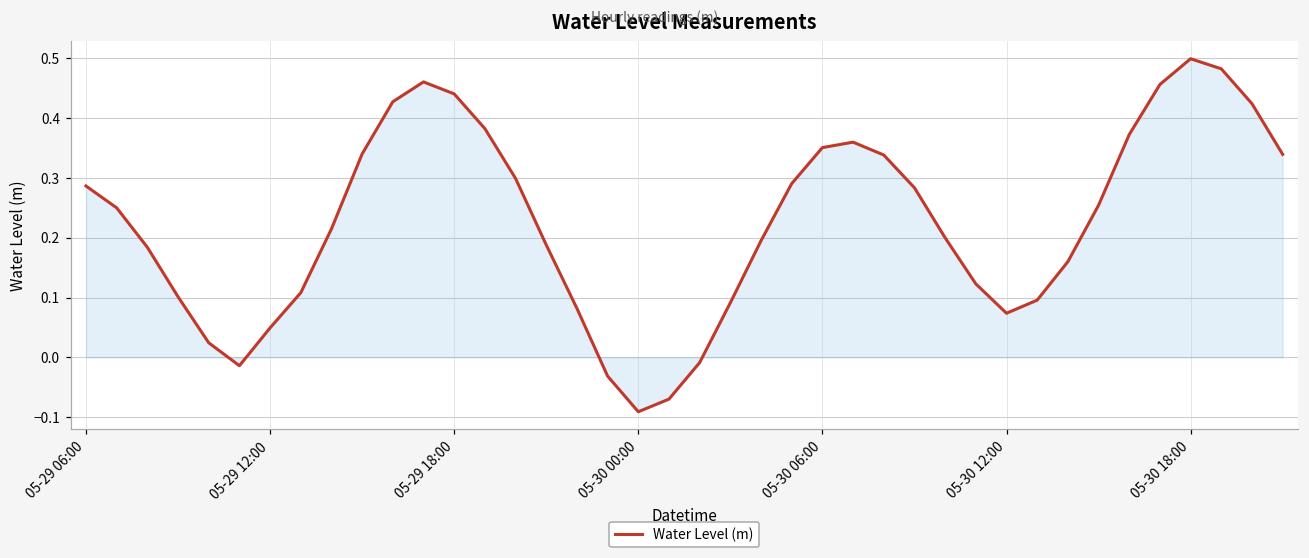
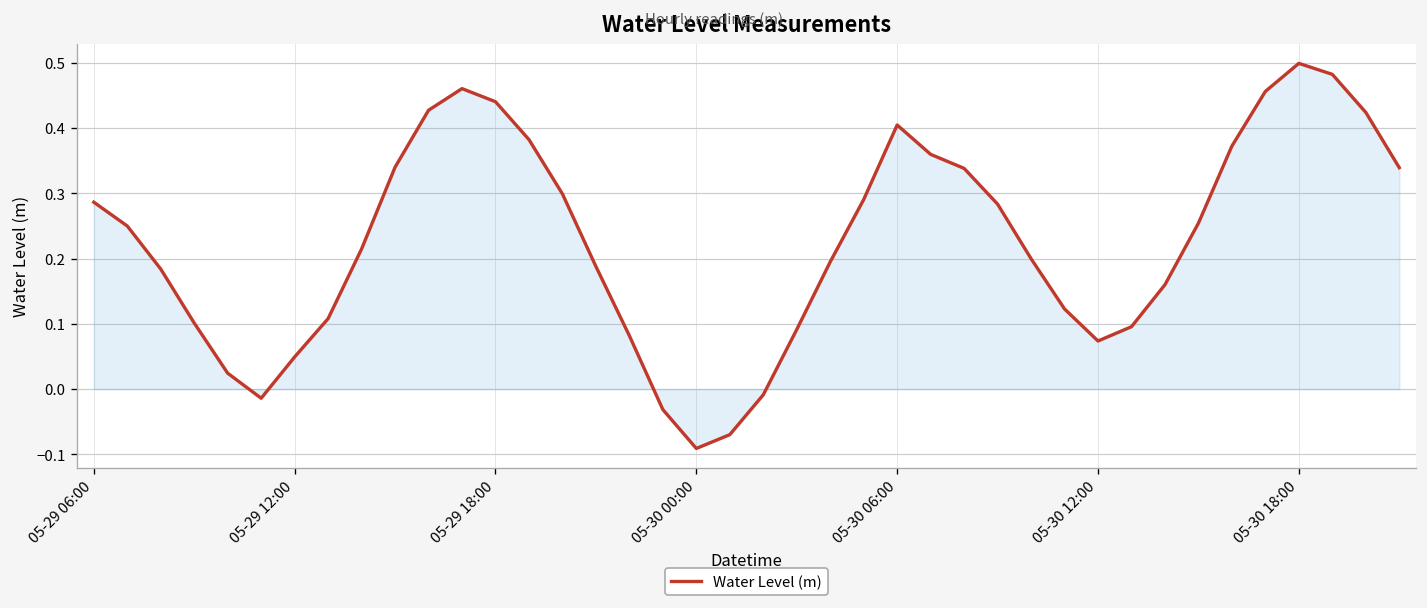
  {
    "Water Level (m)": {
      "05-30 00:00": -0.09,
-     "05-30 06:00": 0.35
+     "05-30 06:00": 0.40
    }
  }
